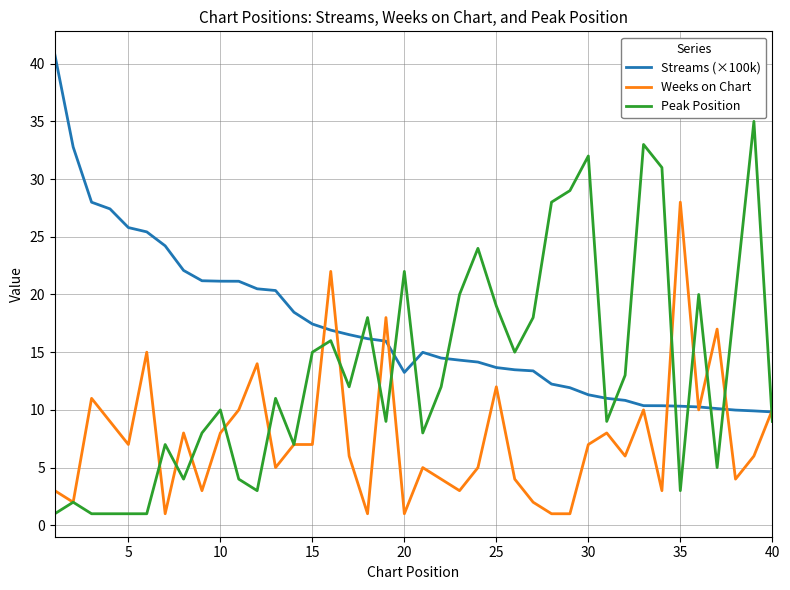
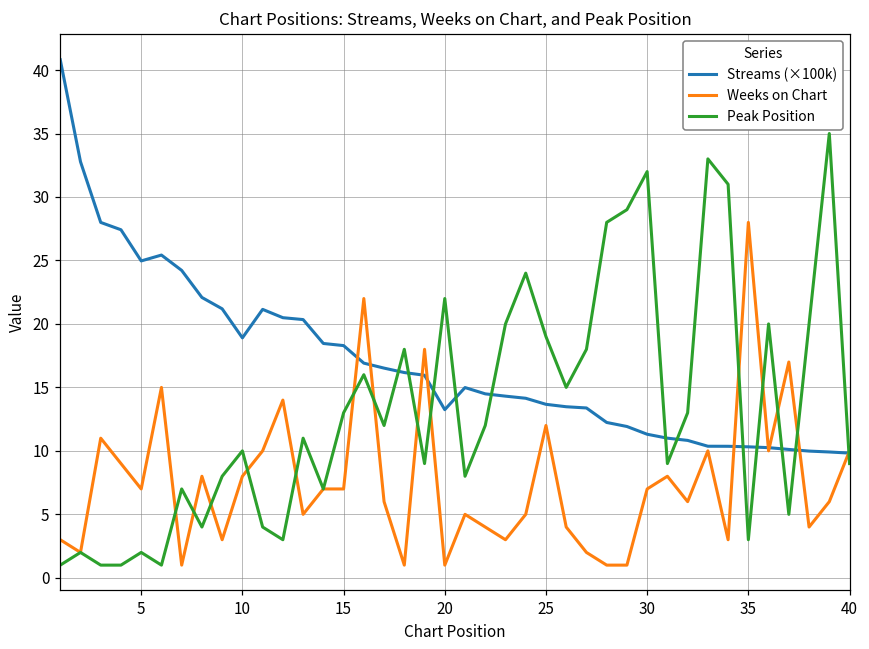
  {
    "Streams (×100k)": {
-     "5": 25.8,
-     "10": 21.2,
-     "15": 17.4,
+     "5": 25.0,
+     "10": 18.9,
+     "15": 18.3,
      "20": 13.2,
      "25": 13.7,
      "30": 11.3,
      "35": 10.3
    },
    "Weeks on Chart": {
      "5": 7.0,
      "10": 8.0,
      "15": 7.0,
      "20": 1.0,
      "25": 12.0,
      "30": 7.0,
      "35": 28.0
    },
    "Peak Position": {
-     "5": 1,
+     "5": 2,
      "10": 10,
-     "15": 15,
+     "15": 13,
      "20": 22,
      "25": 19,
      "30": 32,
      "35": 3,
      "40": 9
    }
  }
